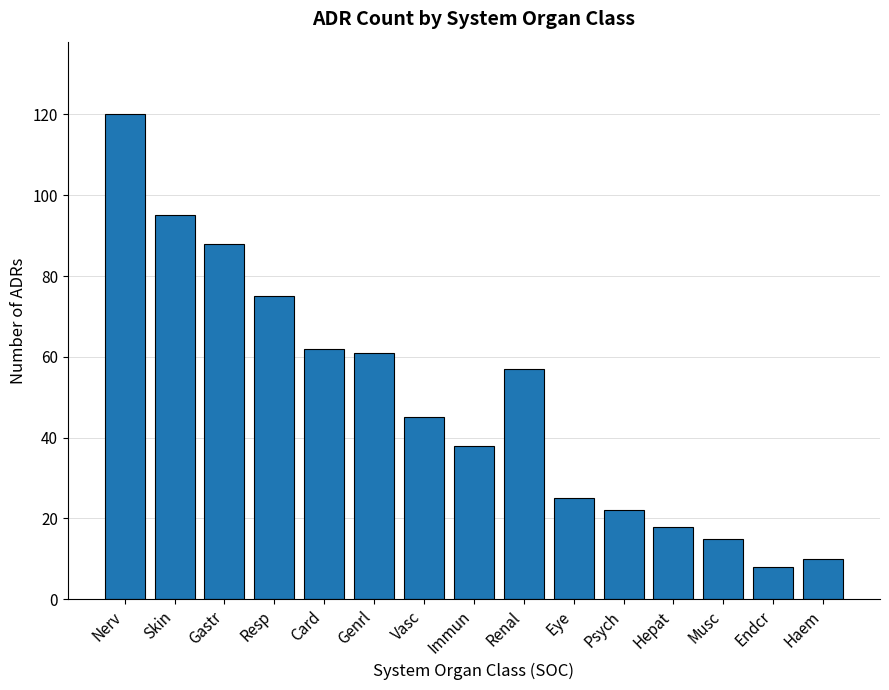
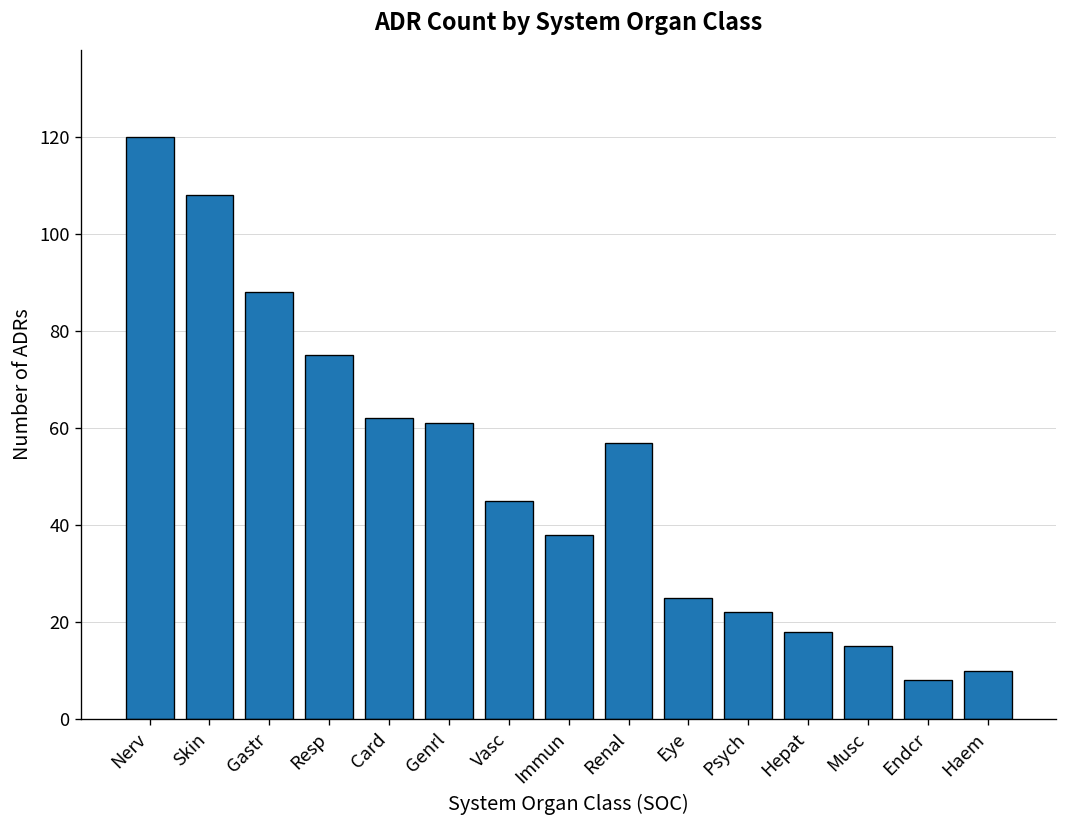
  {
    "Nerv": 120,
-   "Skin": 95,
+   "Skin": 108,
    "Gastr": 88,
    "Resp": 75,
    "Card": 62,
    "Genrl": 61,
    "Vasc": 45,
    "Immun": 38,
    "Renal": 57,
    "Eye": 25,
    "Psych": 22,
    "Hepat": 18,
    "Musc": 15,
    "Endcr": 8,
    "Haem": 10
  }
